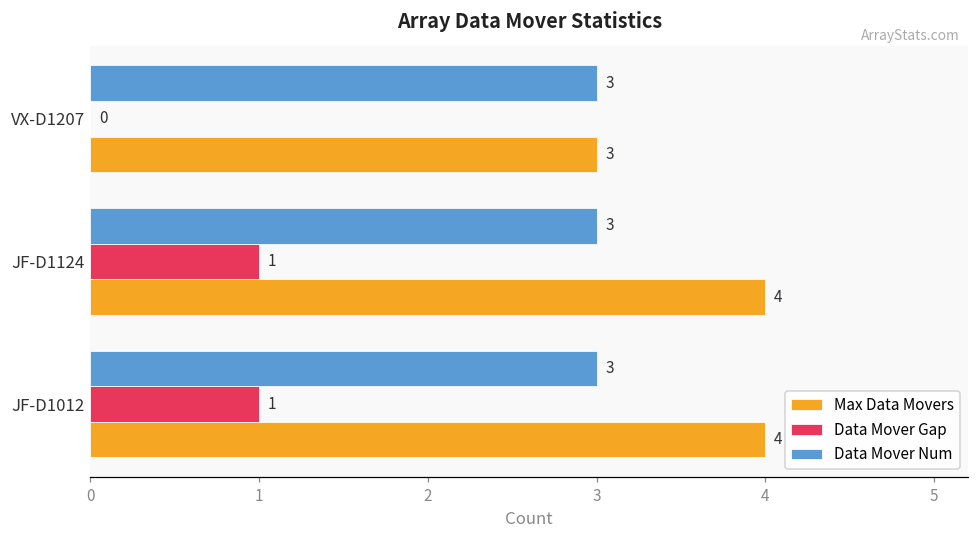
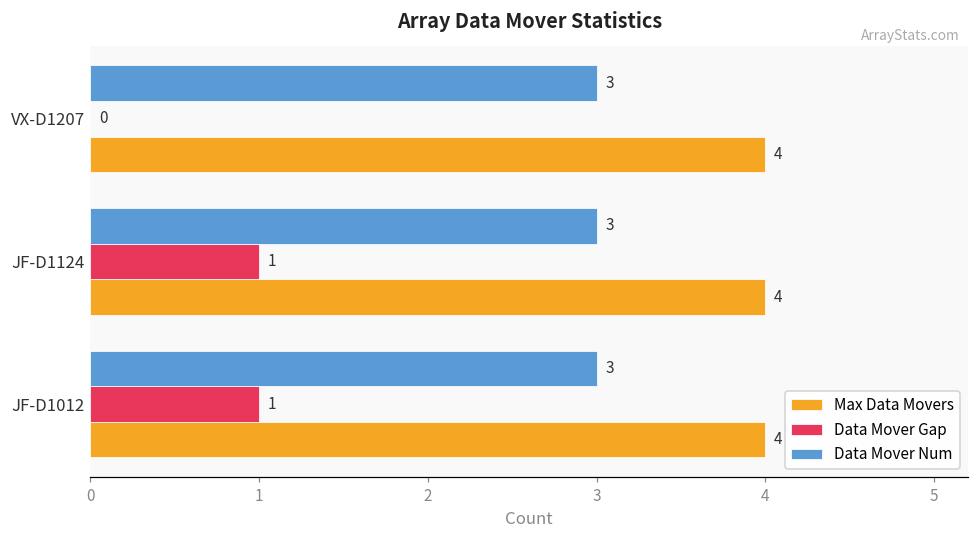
  {
    "Max Data Movers": {
-     "VX-D1207": 3,
+     "VX-D1207": 4,
      "JF-D1124": 4,
      "JF-D1012": 4
    },
    "Data Mover Gap": {
      "VX-D1207": 0,
      "JF-D1124": 1,
      "JF-D1012": 1
    },
    "Data Mover Num": {
      "VX-D1207": 3,
      "JF-D1124": 3,
      "JF-D1012": 3
    }
  }
